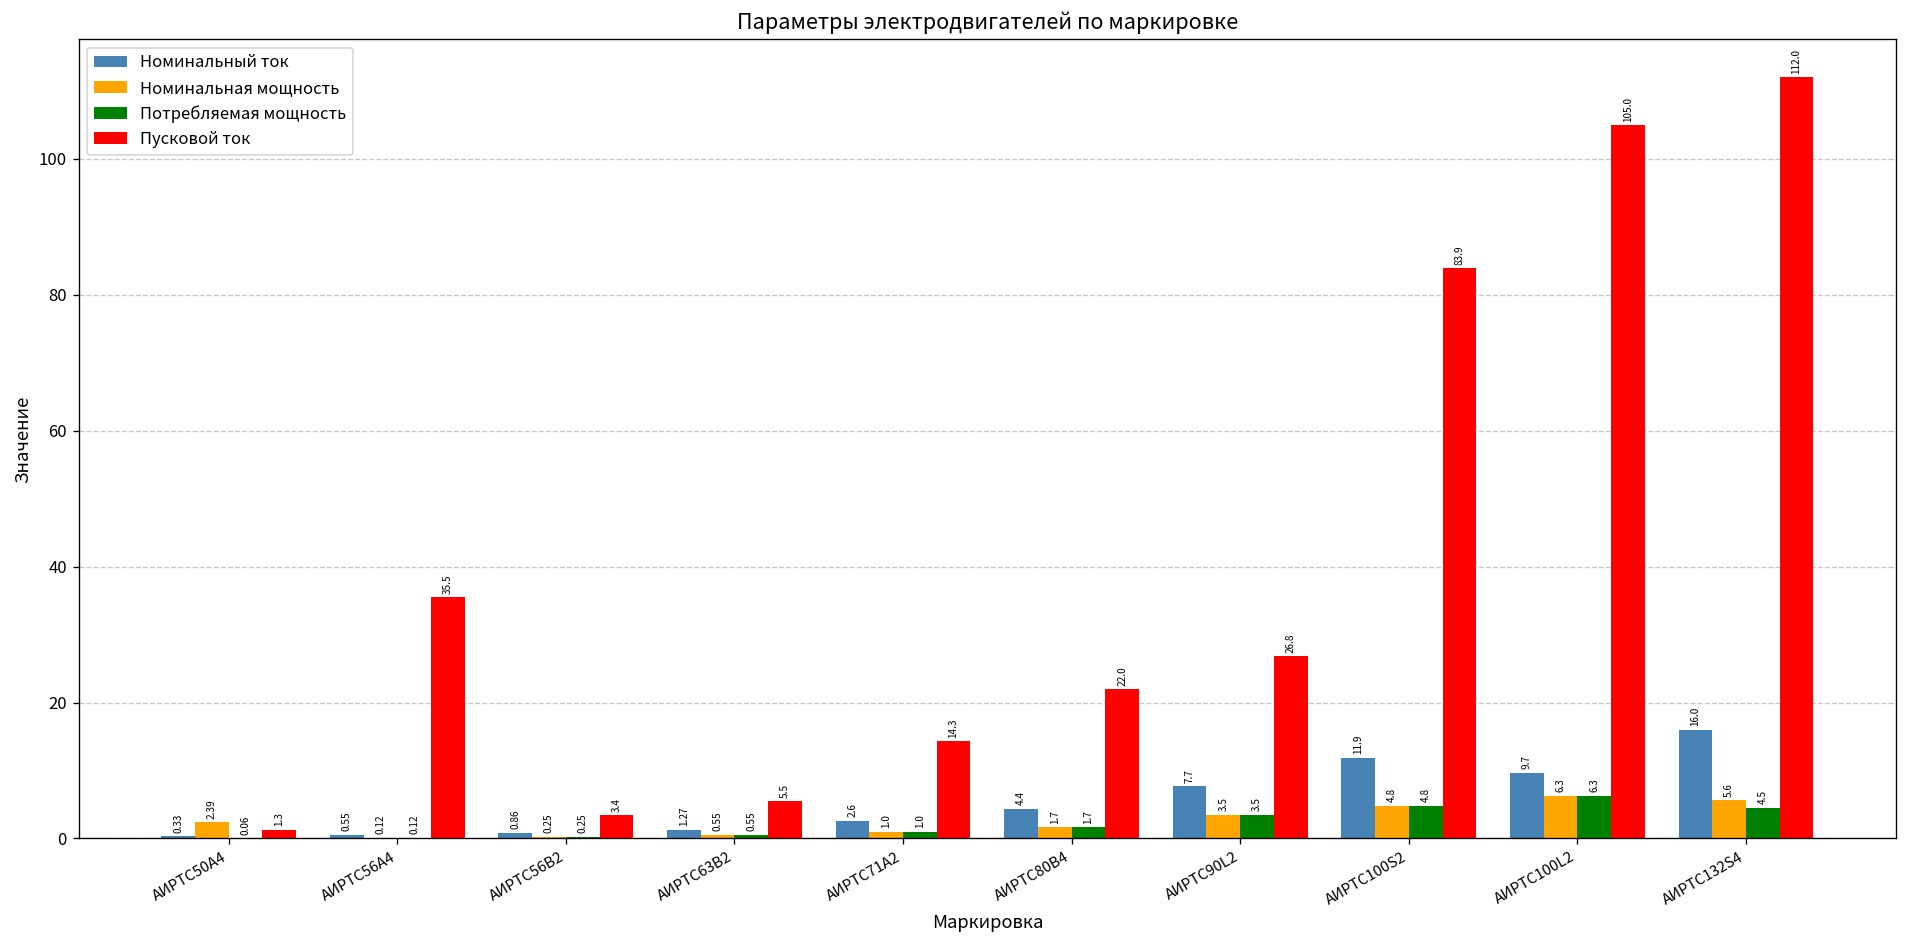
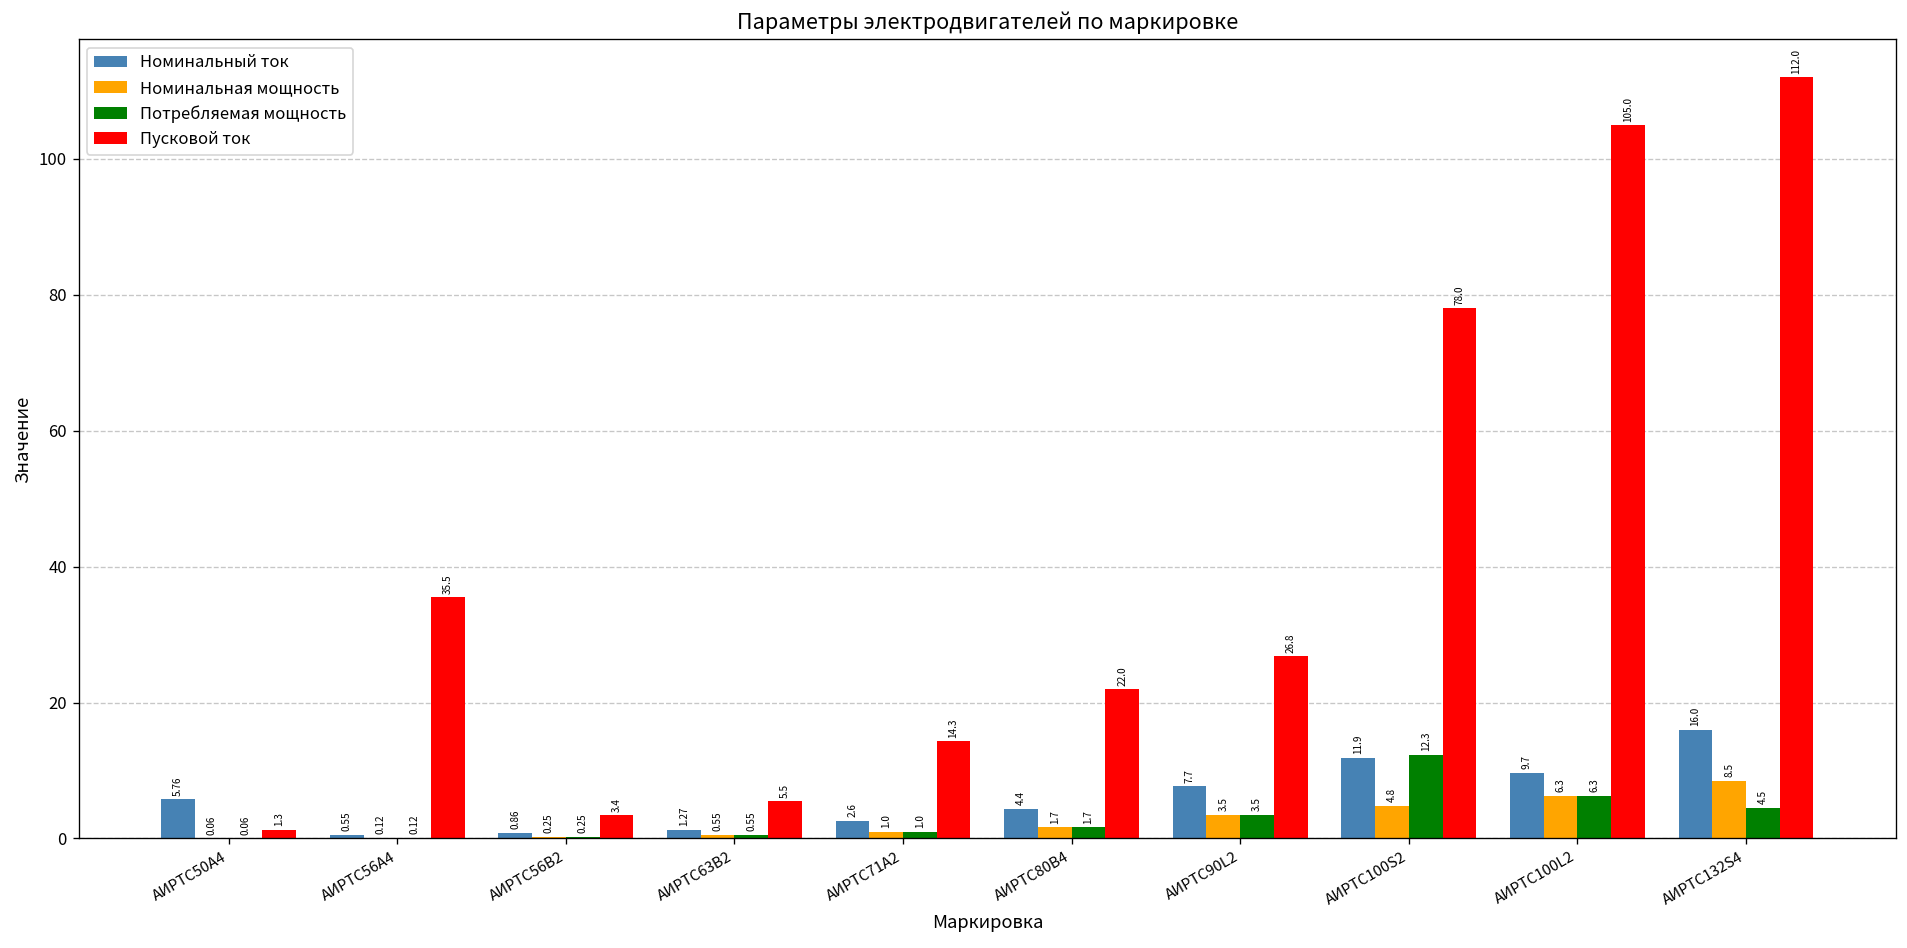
  {
    "Номинальный ток": {
-     "АИРТС50А4": 0.33,
+     "АИРТС50А4": 5.76,
      "АИРТС56А4": 0.55,
      "АИРТС56В2": 0.86,
      "АИРТС63В2": 1.27,
      "АИРТС71А2": 2.6,
      "АИРТС80В4": 4.4,
      "АИРТС90L2": 7.7,
      "АИРТС100S2": 11.9,
      "АИРТС100L2": 9.7,
      "АИРТС132S4": 16.0
    },
    "Номинальная мощность": {
-     "АИРТС50А4": 2.39,
+     "АИРТС50А4": 0.06,
      "АИРТС56А4": 0.12,
      "АИРТС56В2": 0.25,
      "АИРТС63В2": 0.55,
      "АИРТС71А2": 1.0,
      "АИРТС80В4": 1.7,
      "АИРТС90L2": 3.5,
      "АИРТС100S2": 4.8,
      "АИРТС100L2": 6.3,
-     "АИРТС132S4": 5.6
+     "АИРТС132S4": 8.5
    },
    "Потребляемая мощность": {
      "АИРТС50А4": 0.06,
      "АИРТС56А4": 0.12,
      "АИРТС56В2": 0.25,
      "АИРТС63В2": 0.55,
      "АИРТС71А2": 1.0,
      "АИРТС80В4": 1.7,
      "АИРТС90L2": 3.5,
-     "АИРТС100S2": 4.8,
+     "АИРТС100S2": 12.3,
      "АИРТС100L2": 6.3,
      "АИРТС132S4": 4.5
    },
    "Пусковой ток": {
      "АИРТС50А4": 1.3,
      "АИРТС56А4": 35.5,
      "АИРТС56В2": 3.4,
      "АИРТС63В2": 5.5,
      "АИРТС71А2": 14.3,
      "АИРТС80В4": 22.0,
      "АИРТС90L2": 26.8,
-     "АИРТС100S2": 83.9,
+     "АИРТС100S2": 78.0,
      "АИРТС100L2": 105.0,
      "АИРТС132S4": 112.0
    }
  }
